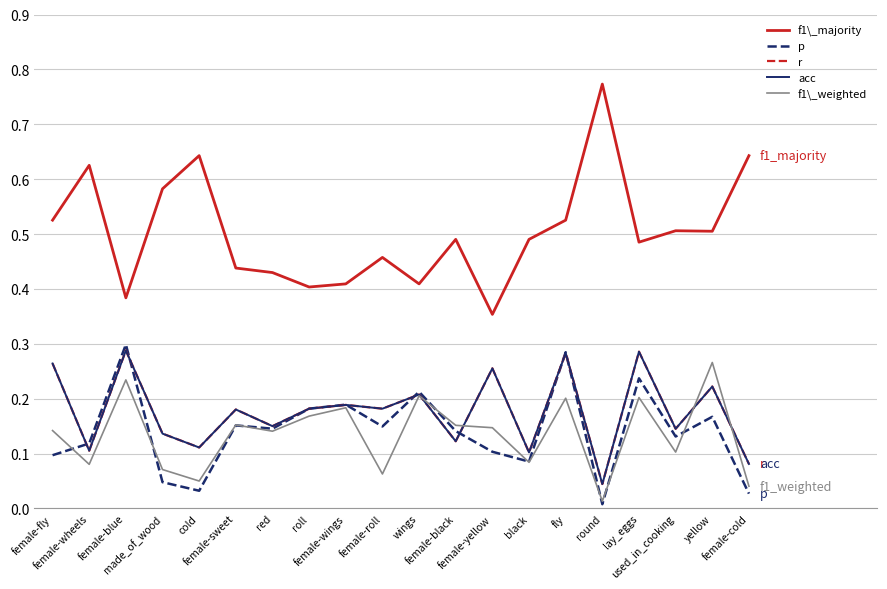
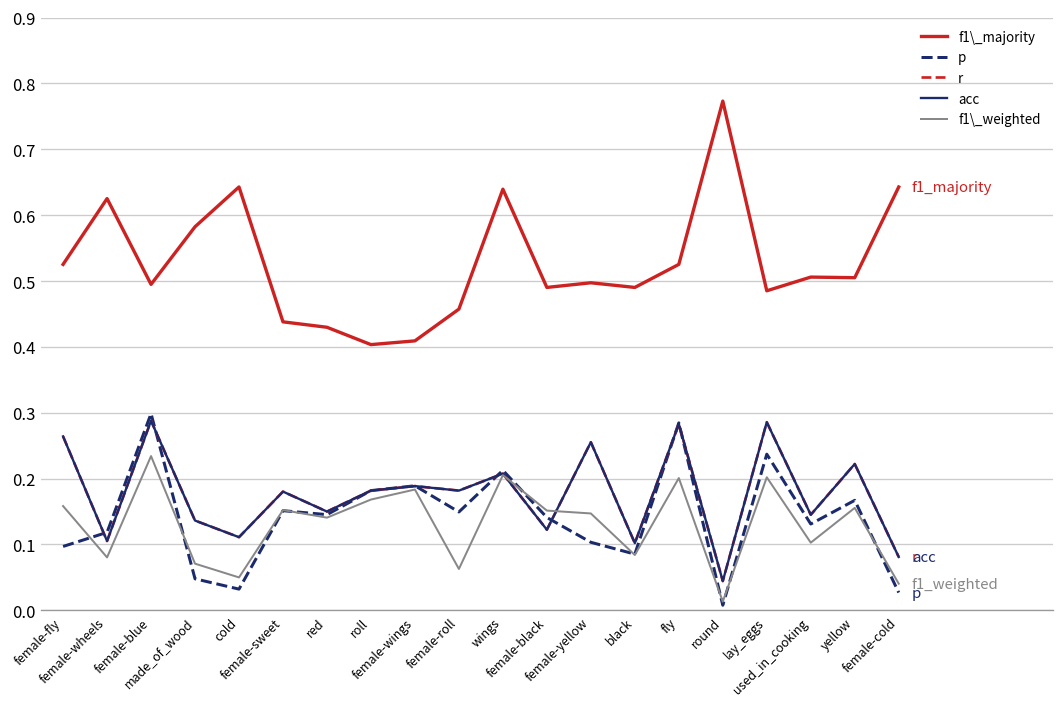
  {
    "f1\\_majority": {
      "female-fly": 0.53,
      "female-wheels": 0.63,
-     "female-blue": 0.38,
+     "female-blue": 0.49,
      "made_of_wood": 0.58,
      "cold": 0.64,
      "female-sweet": 0.44,
      "red": 0.43,
      "roll": 0.40,
      "female-wings": 0.41,
      "female-roll": 0.46,
-     "wings": 0.41,
+     "wings": 0.64,
      "female-black": 0.49,
-     "female-yellow": 0.35,
+     "female-yellow": 0.50,
      "black": 0.49,
      "fly": 0.53,
      "round": 0.77,
      "lay_eggs": 0.49,
      "used_in_cooking": 0.51,
      "yellow": 0.51,
      "female-cold": 0.64
    },
    "f1\\_weighted": {
-     "female-fly": 0.14,
+     "female-fly": 0.16,
      "female-wheels": 0.08,
      "female-blue": 0.23,
      "made_of_wood": 0.07,
      "cold": 0.05,
      "roll": 0.17,
      "female-wings": 0.18,
      "female-roll": 0.06,
      "female-black": 0.15,
      "female-yellow": 0.15,
      "fly": 0.20,
      "round": 0.01,
      "lay_eggs": 0.20,
      "used_in_cooking": 0.10,
-     "yellow": 0.27,
+     "yellow": 0.16,
      "female-cold": 0.04
    }
  }
